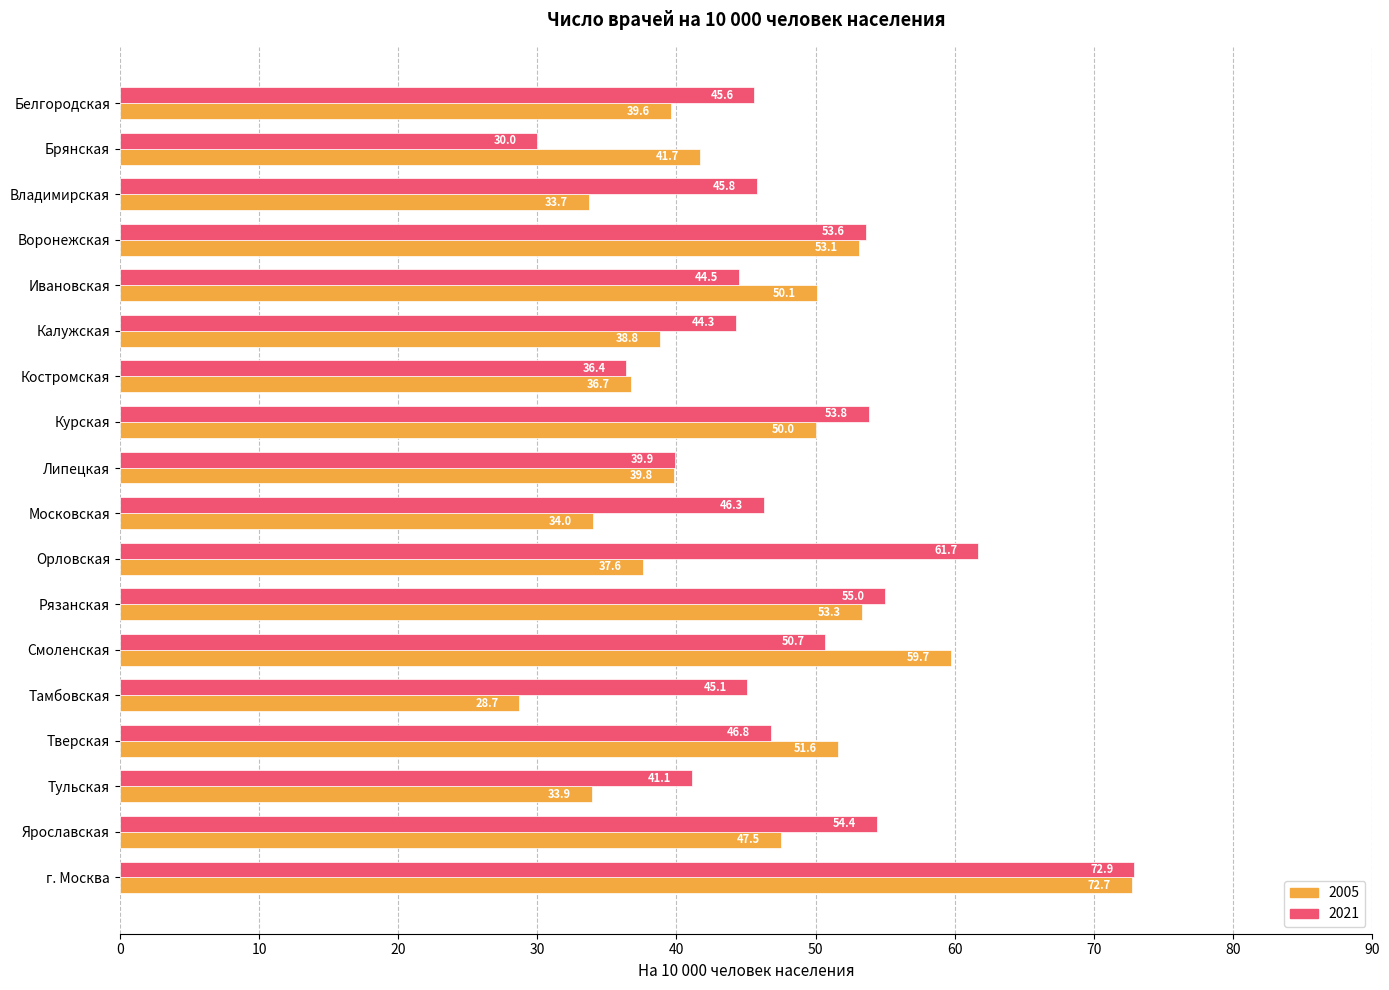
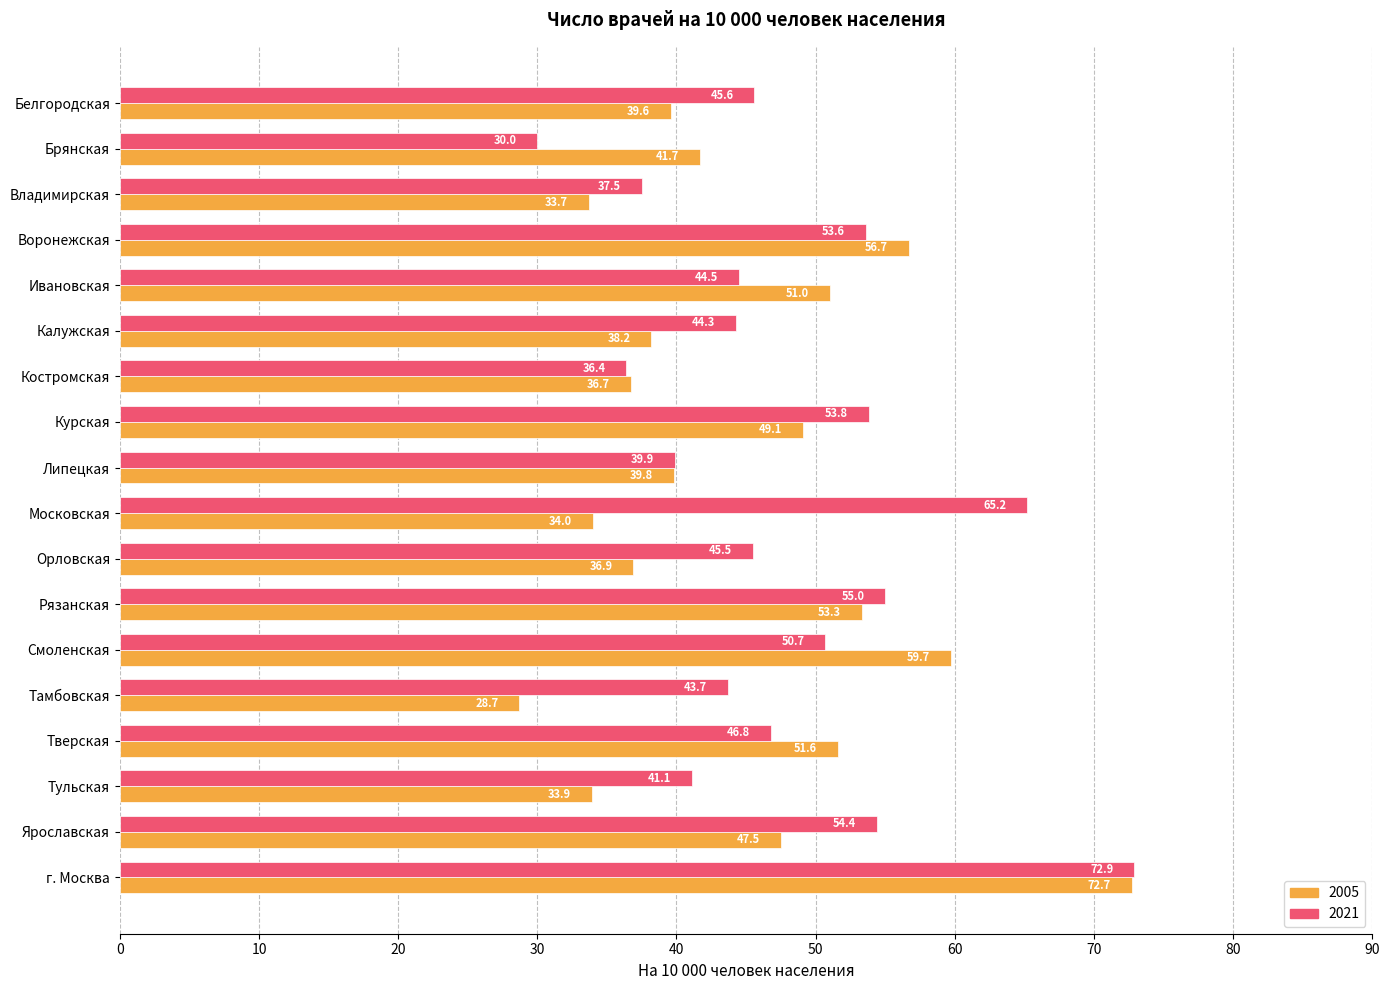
  {
    "2005": {
      "Белгородская": 39.6,
      "Брянская": 41.7,
      "Владимирская": 33.7,
-     "Воронежская": 53.1,
-     "Ивановская": 50.1,
-     "Калужская": 38.8,
+     "Воронежская": 56.7,
+     "Ивановская": 51.0,
+     "Калужская": 38.2,
      "Костромская": 36.7,
-     "Курская": 50.0,
+     "Курская": 49.1,
      "Липецкая": 39.8,
      "Московская": 34.0,
-     "Орловская": 37.6,
+     "Орловская": 36.9,
      "Рязанская": 53.3,
      "Смоленская": 59.7,
      "Тамбовская": 28.7,
      "Тверская": 51.6,
      "Тульская": 33.9,
      "Ярославская": 47.5,
      "г. Москва": 72.7
    },
    "2021": {
      "Белгородская": 45.6,
      "Брянская": 30.0,
-     "Владимирская": 45.8,
+     "Владимирская": 37.5,
      "Воронежская": 53.6,
      "Ивановская": 44.5,
      "Калужская": 44.3,
      "Костромская": 36.4,
      "Курская": 53.8,
      "Липецкая": 39.9,
-     "Московская": 46.3,
-     "Орловская": 61.7,
+     "Московская": 65.2,
+     "Орловская": 45.5,
      "Рязанская": 55.0,
      "Смоленская": 50.7,
-     "Тамбовская": 45.1,
+     "Тамбовская": 43.7,
      "Тверская": 46.8,
      "Тульская": 41.1,
      "Ярославская": 54.4,
      "г. Москва": 72.9
    }
  }
